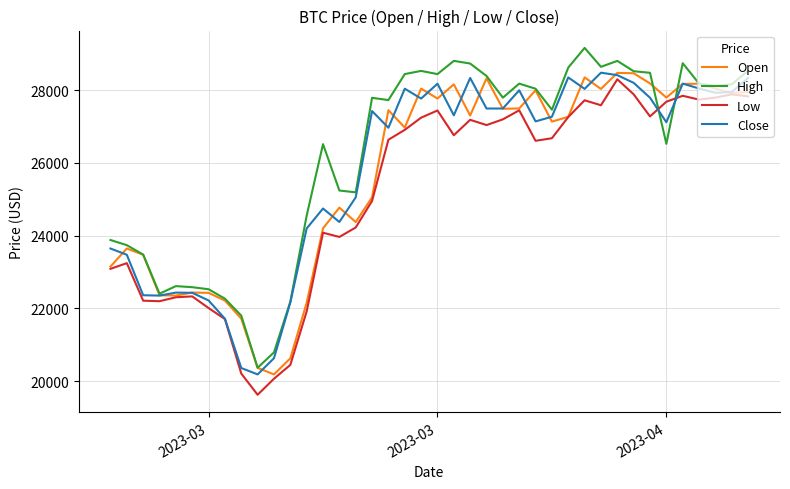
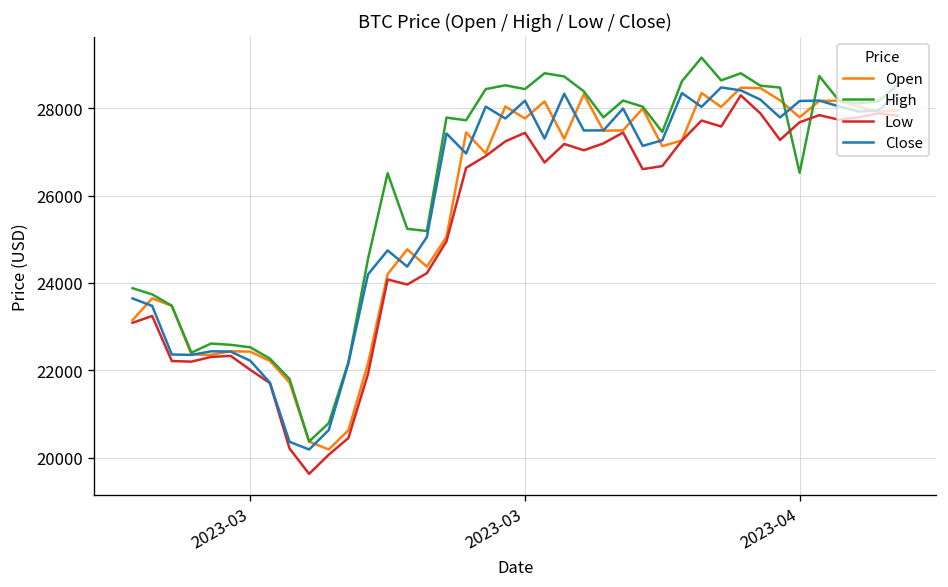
  {
    "Open": {
      "2023-04": 27800
    },
    "High": {
      "2023-04": 26500
    },
    "Low": {
      "2023-04": 27700
    },
    "Close": {
-     "2023-04": 27100
+     "2023-04": 28200
    }
  }
